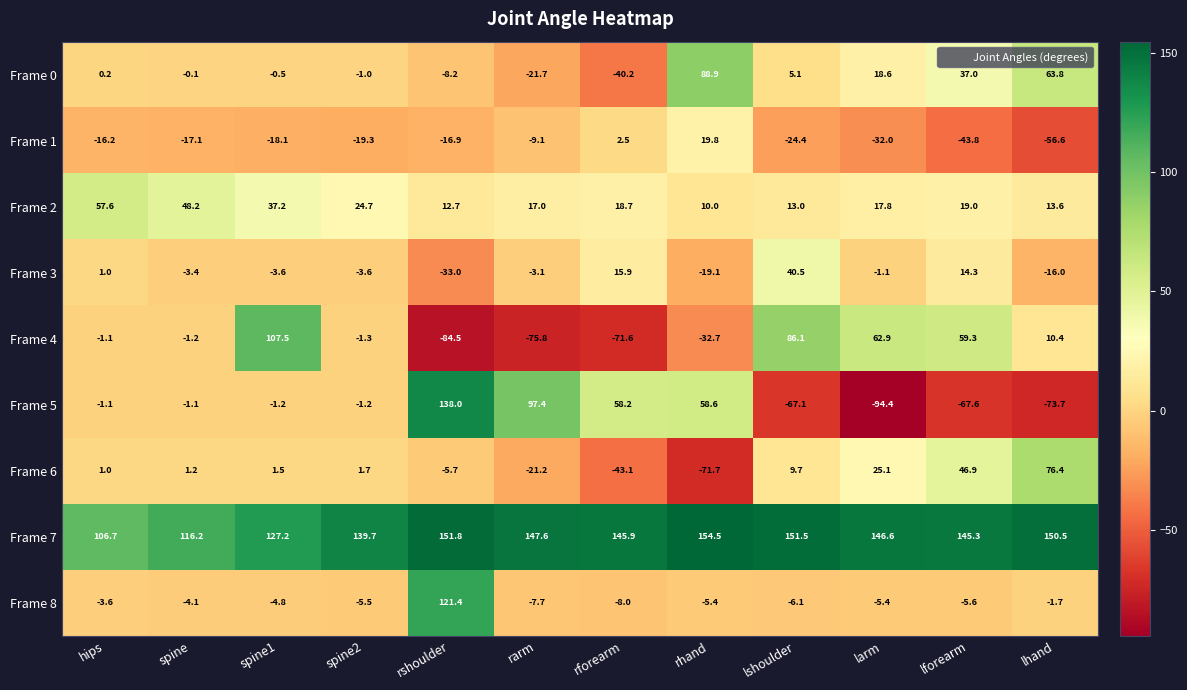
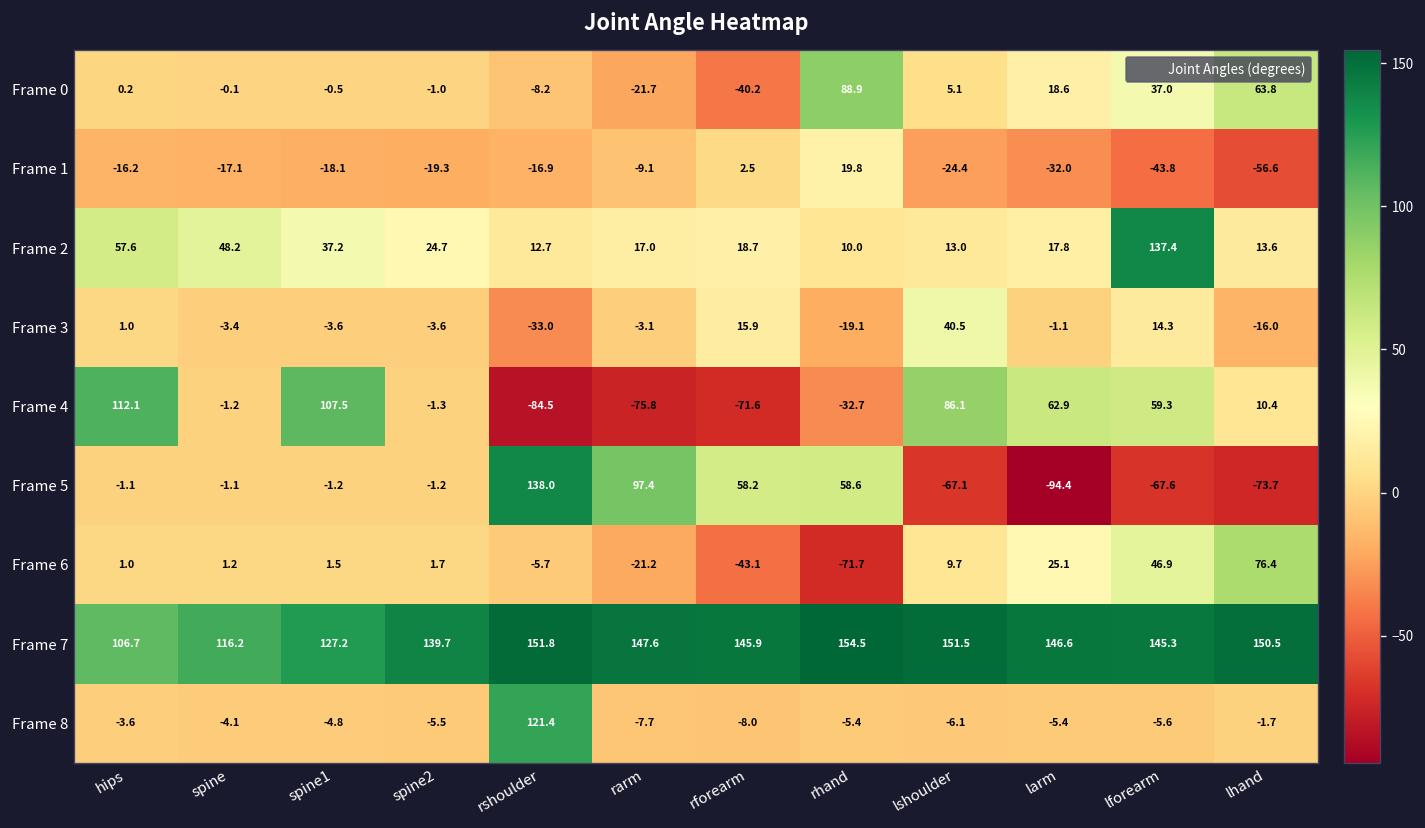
  {
    "Frame 0": {
      "hips": 0.2,
      "spine": -0.1,
      "spine1": -0.5,
      "spine2": -1.0,
      "rshoulder": -8.2,
      "rarm": -21.7,
      "rforearm": -40.2,
      "rhand": 88.9,
      "lshoulder": 5.1,
      "larm": 18.6,
      "lforearm": 37.0,
      "lhand": 63.8
    },
    "Frame 1": {
      "hips": -16.2,
      "spine": -17.1,
      "spine1": -18.1,
      "spine2": -19.3,
      "rshoulder": -16.9,
      "rarm": -9.1,
      "rforearm": 2.5,
      "rhand": 19.8,
      "lshoulder": -24.4,
      "larm": -32.0,
      "lforearm": -43.8,
      "lhand": -56.6
    },
    "Frame 2": {
      "hips": 57.6,
      "spine": 48.2,
      "spine1": 37.2,
      "spine2": 24.7,
      "rshoulder": 12.7,
      "rarm": 17.0,
      "rforearm": 18.7,
      "rhand": 10.0,
      "lshoulder": 13.0,
      "larm": 17.8,
-     "lforearm": 19.0,
+     "lforearm": 137.4,
      "lhand": 13.6
    },
    "Frame 3": {
      "hips": 1.0,
      "spine": -3.4,
      "spine1": -3.6,
      "spine2": -3.6,
      "rshoulder": -33.0,
      "rarm": -3.1,
      "rforearm": 15.9,
      "rhand": -19.1,
      "lshoulder": 40.5,
      "larm": -1.1,
      "lforearm": 14.3,
      "lhand": -16.0
    },
    "Frame 4": {
-     "hips": -1.1,
+     "hips": 112.1,
      "spine": -1.2,
      "spine1": 107.5,
      "spine2": -1.3,
      "rshoulder": -84.5,
      "rarm": -75.8,
      "rforearm": -71.6,
      "rhand": -32.7,
      "lshoulder": 86.1,
      "larm": 62.9,
      "lforearm": 59.3,
      "lhand": 10.4
    },
    "Frame 5": {
      "hips": -1.1,
      "spine": -1.1,
      "spine1": -1.2,
      "spine2": -1.2,
      "rshoulder": 138.0,
      "rarm": 97.4,
      "rforearm": 58.2,
      "rhand": 58.6,
      "lshoulder": -67.1,
      "larm": -94.4,
      "lforearm": -67.6,
      "lhand": -73.7
    },
    "Frame 6": {
      "hips": 1.0,
      "spine": 1.2,
      "spine1": 1.5,
      "spine2": 1.7,
      "rshoulder": -5.7,
      "rarm": -21.2,
      "rforearm": -43.1,
      "rhand": -71.7,
      "lshoulder": 9.7,
      "larm": 25.1,
      "lforearm": 46.9,
      "lhand": 76.4
    },
    "Frame 7": {
      "hips": 106.7,
      "spine": 116.2,
      "spine1": 127.2,
      "spine2": 139.7,
      "rshoulder": 151.8,
      "rarm": 147.6,
      "rforearm": 145.9,
      "rhand": 154.5,
      "lshoulder": 151.5,
      "larm": 146.6,
      "lforearm": 145.3,
      "lhand": 150.5
    },
    "Frame 8": {
      "hips": -3.6,
      "spine": -4.1,
      "spine1": -4.8,
      "spine2": -5.5,
      "rshoulder": 121.4,
      "rarm": -7.7,
      "rforearm": -8.0,
      "rhand": -5.4,
      "lshoulder": -6.1,
      "larm": -5.4,
      "lforearm": -5.6,
      "lhand": -1.7
    }
  }
